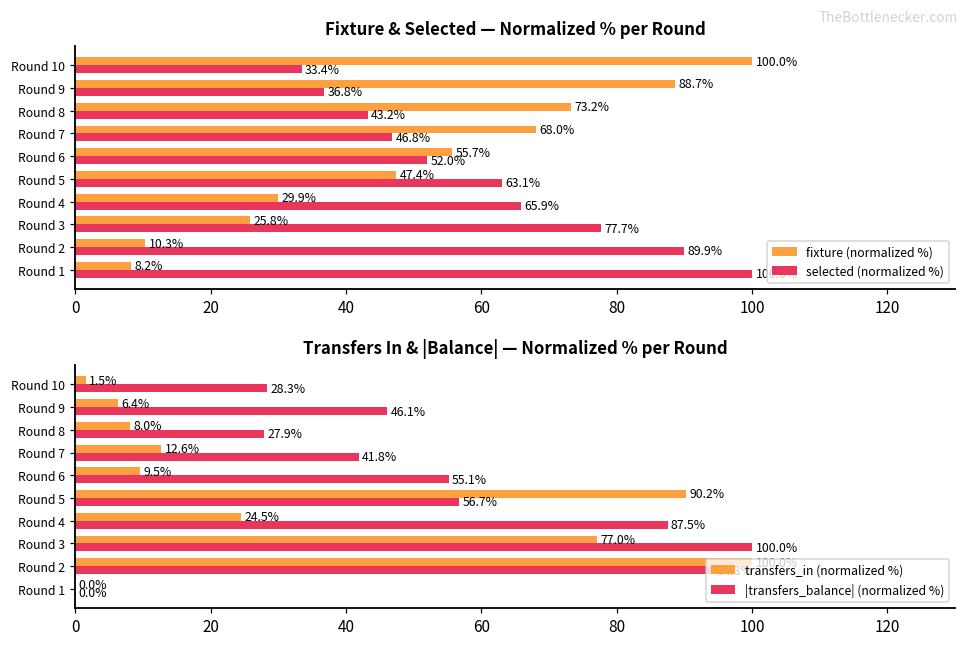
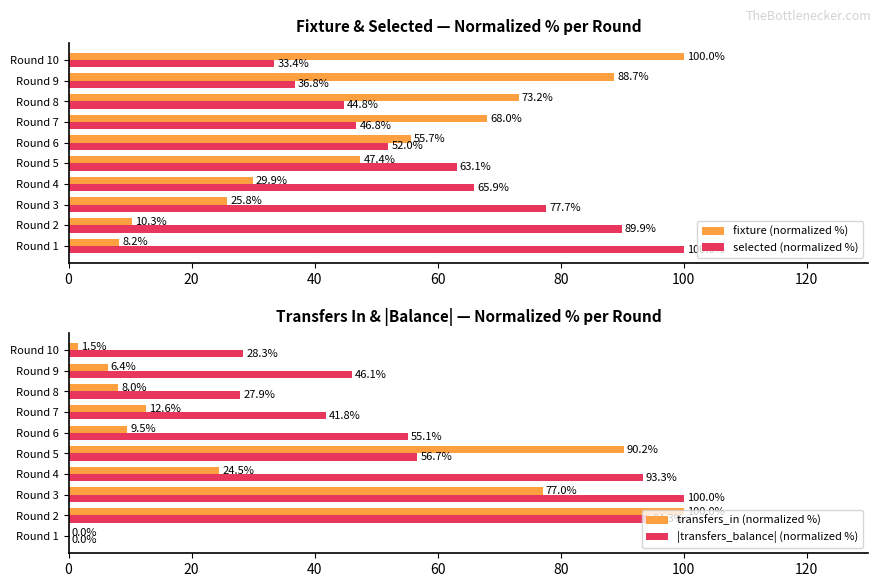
  {
    "Fixture & Selected — Normalized % per Round": {
      "fixture (normalized %)": {
        "Round 10": "100.0%",
        "Round 9": "88.7%",
        "Round 8": "73.2%",
        "Round 7": "68.0%",
        "Round 6": "55.7%",
        "Round 5": "47.4%",
        "Round 4": "29.9%",
        "Round 3": "25.8%",
        "Round 2": "10.3%",
        "Round 1": "8.2%"
      },
      "selected (normalized %)": {
        "Round 10": "33.4%",
        "Round 9": "36.8%",
-       "Round 8": "43.2%",
+       "Round 8": "44.8%",
        "Round 7": "46.8%",
        "Round 6": "52.0%",
        "Round 5": "63.1%",
        "Round 4": "65.9%",
        "Round 3": "77.7%",
        "Round 2": "89.9%"
      }
    },
    "Transfers In & |Balance| — Normalized % per Round": {
      "transfers_in (normalized %)": {
        "Round 10": "1.5%",
        "Round 9": "6.4%",
        "Round 8": "8.0%",
        "Round 7": "12.6%",
        "Round 6": "9.5%",
        "Round 5": "90.2%",
        "Round 4": "24.5%",
        "Round 3": "77.0%"
      },
      "|transfers_balance| (normalized %)": {
        "Round 10": "28.3%",
        "Round 9": "46.1%",
        "Round 8": "27.9%",
        "Round 7": "41.8%",
        "Round 6": "55.1%",
        "Round 5": "56.7%",
-       "Round 4": "87.5%",
+       "Round 4": "93.3%",
        "Round 3": "100.0%"
      }
    }
  }
